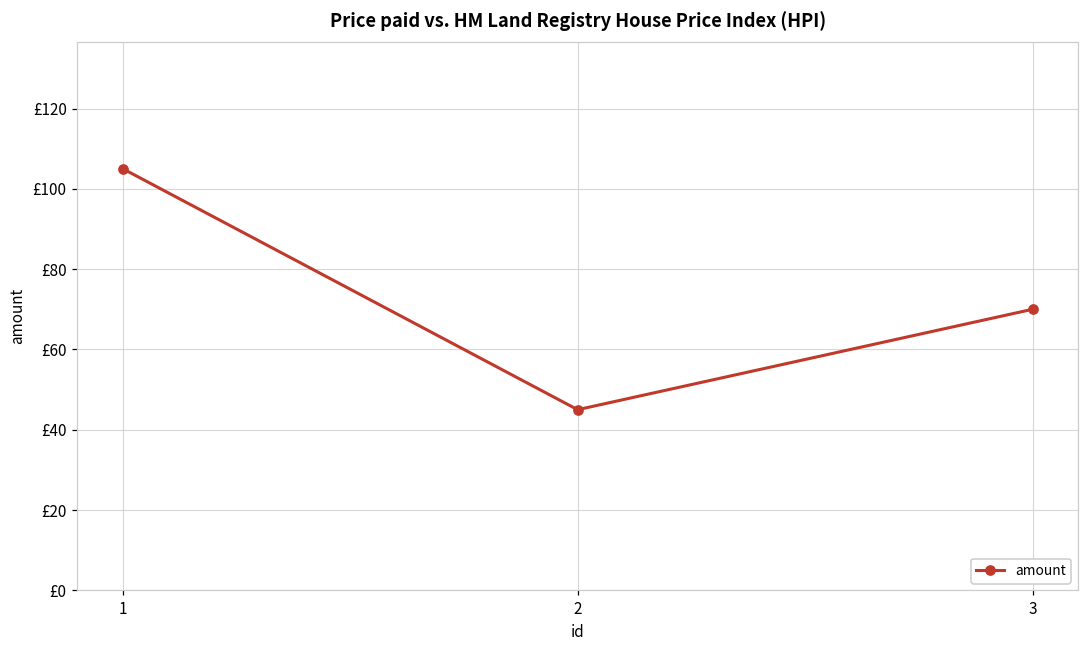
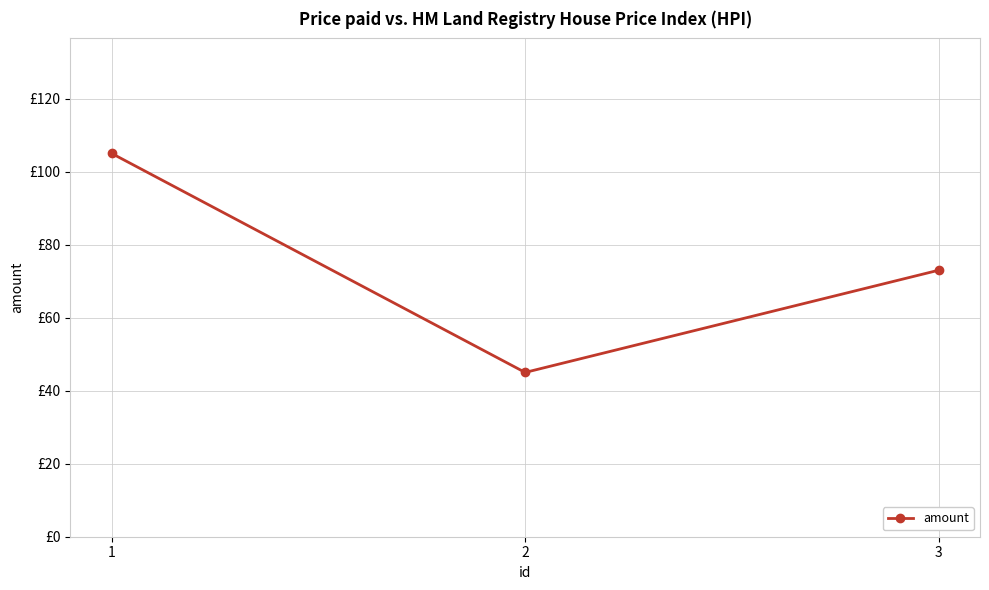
  {
    "1": "£105",
    "2": "£45",
-   "3": "£70"
+   "3": "£73"
  }
